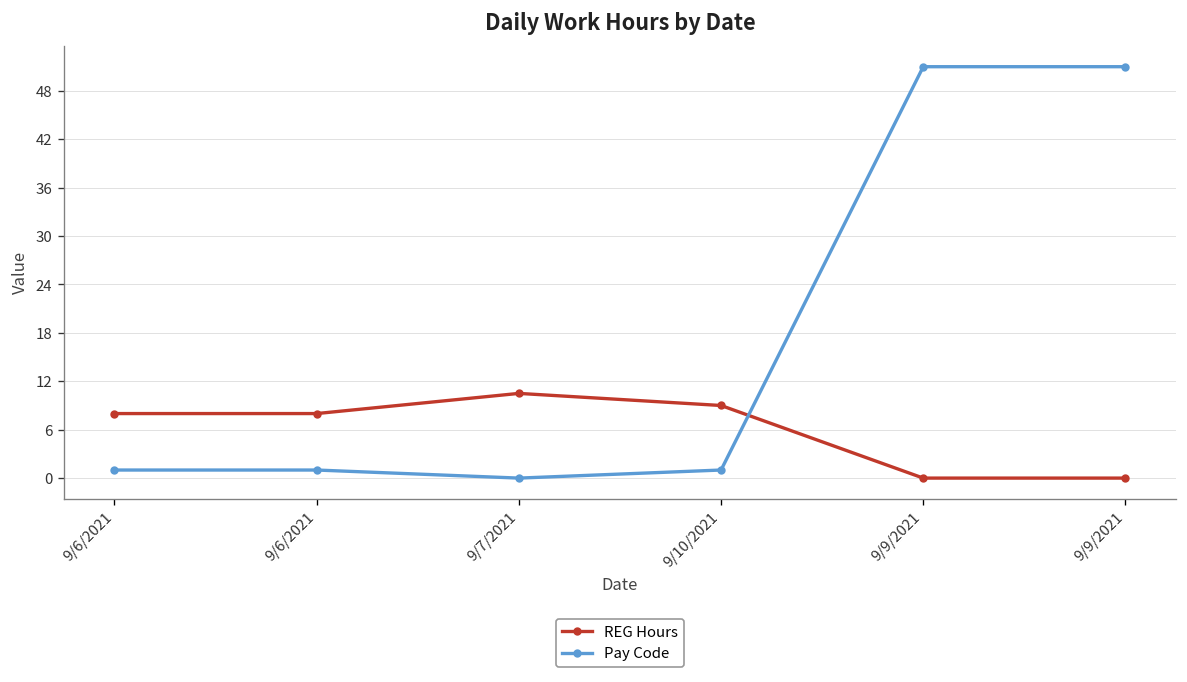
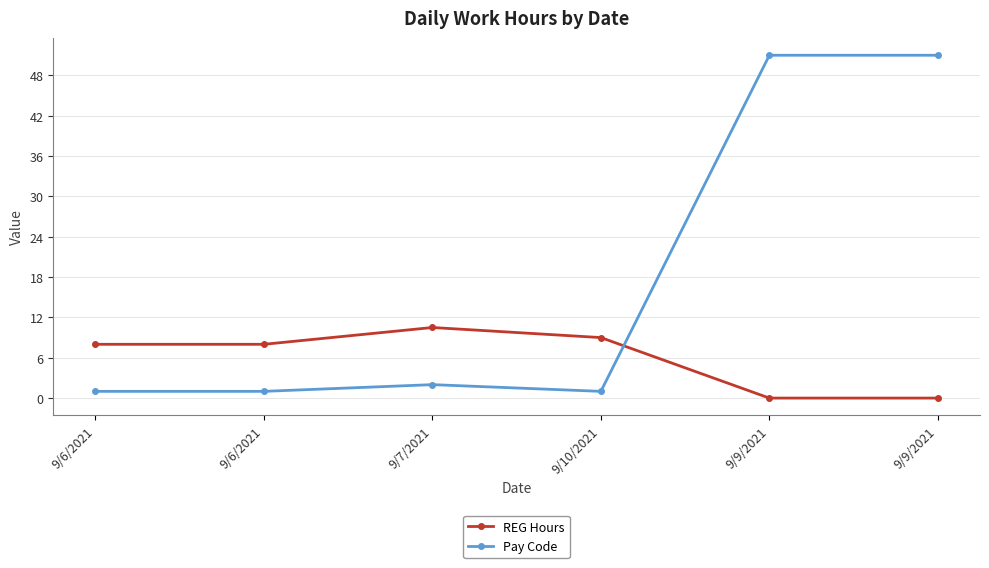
  {
    "REG Hours": {
      "9/7/2021": 11,
      "9/10/2021": 9
    },
    "Pay Code": {
-     "9/7/2021": 0,
+     "9/7/2021": 2,
      "9/10/2021": 1
    }
  }
